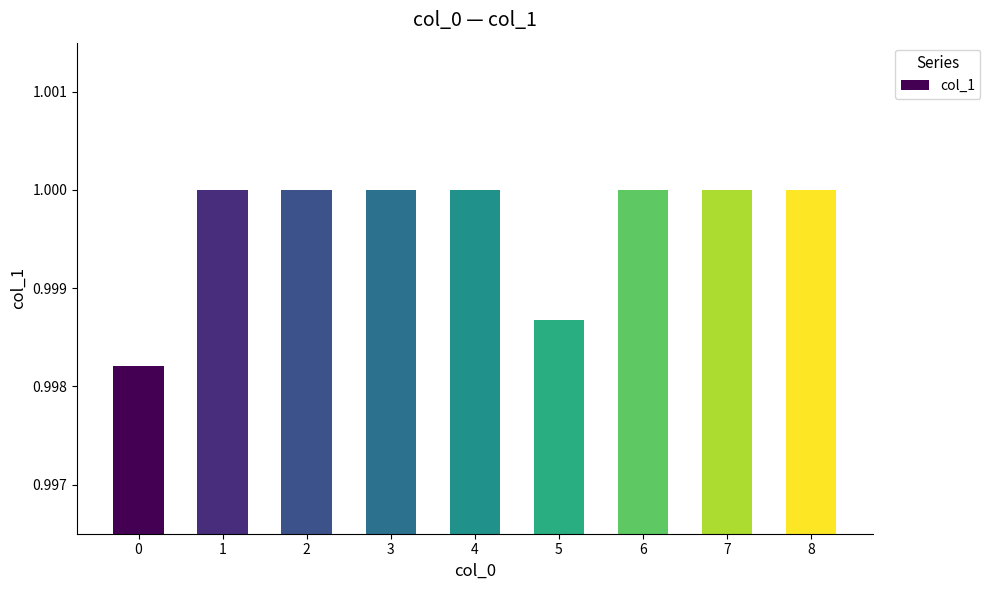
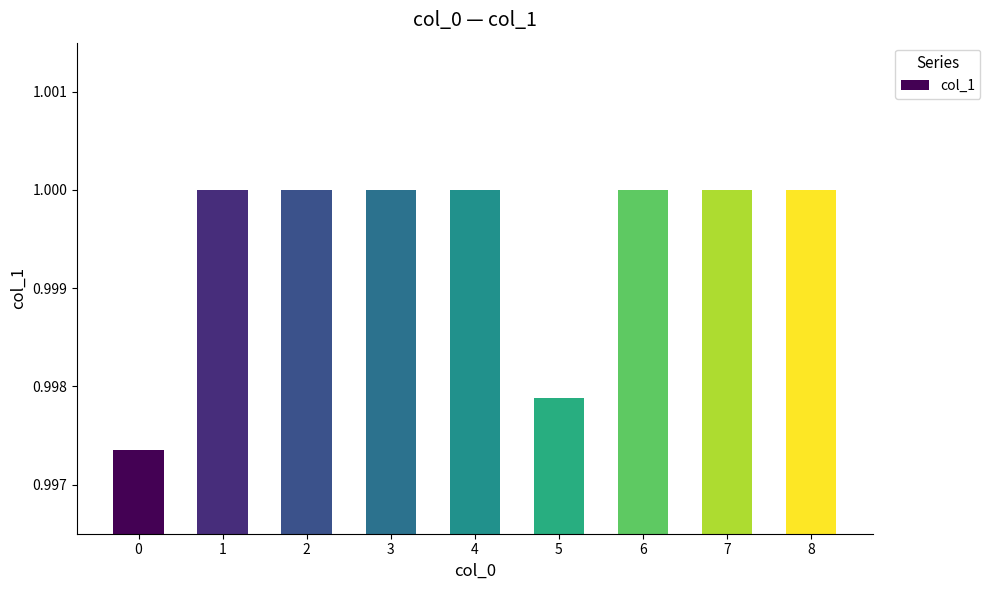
  {
-   "0": 0.9982,
+   "0": 0.9974,
    "1": 1.0000,
    "2": 1.0000,
    "3": 1.0000,
    "4": 1.0000,
-   "5": 0.9987,
+   "5": 0.9979,
    "6": 1.0000,
    "7": 1.0000,
    "8": 1.0000
  }
